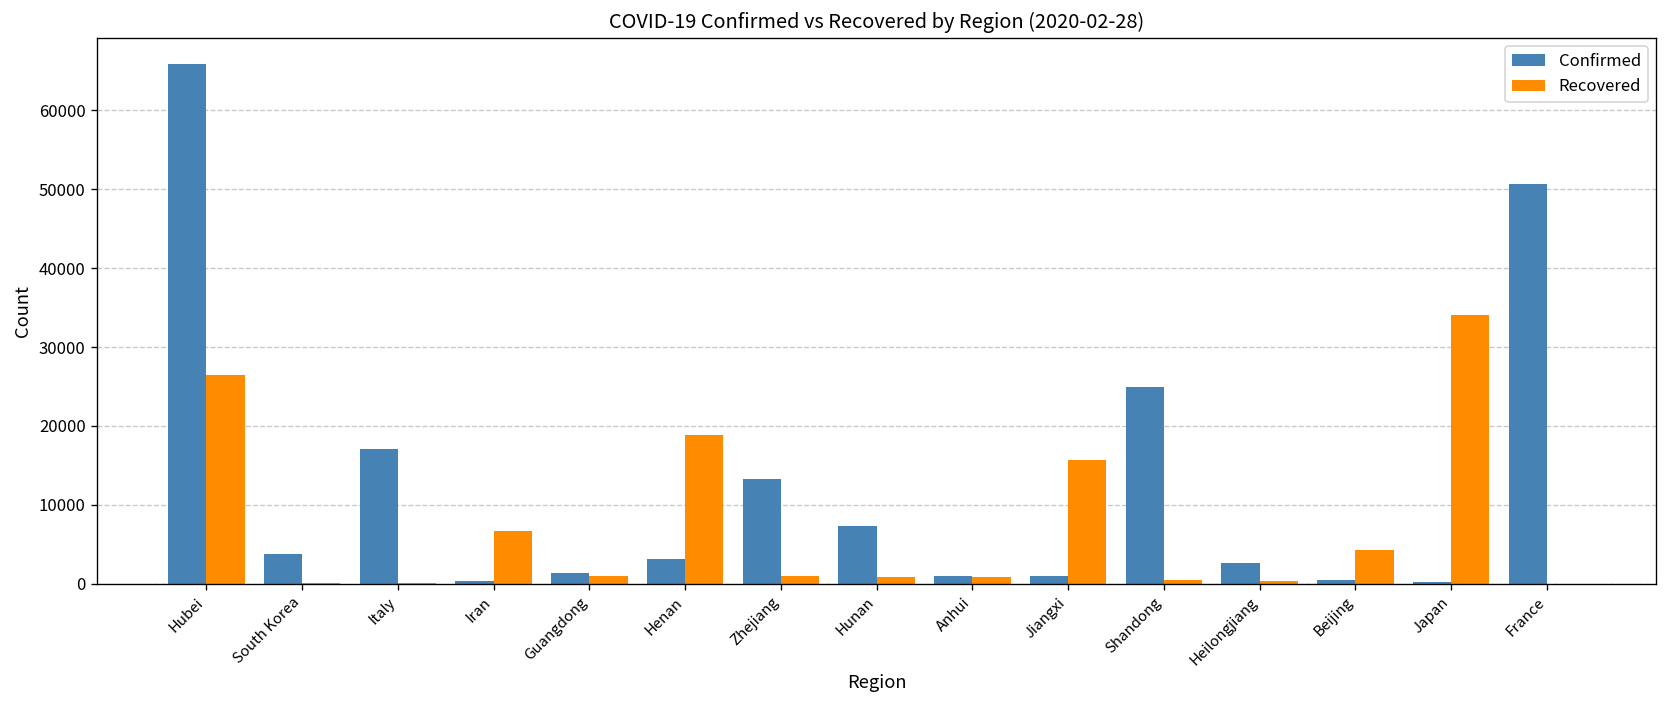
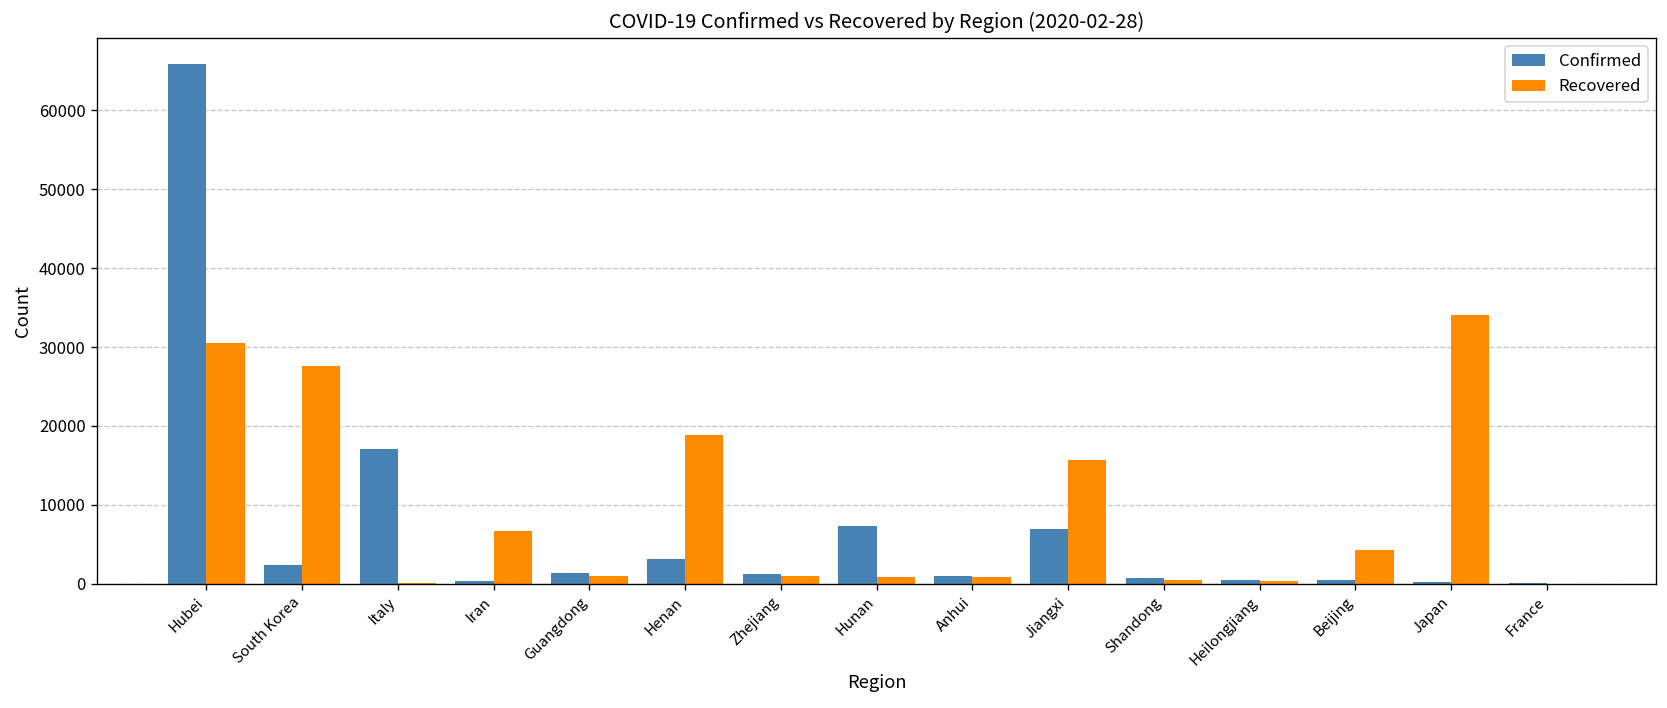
  {
    "Confirmed": {
      "Hubei": 66000,
-     "South Korea": 4000,
+     "South Korea": 2000,
      "Italy": 17000,
      "Iran": 0,
      "Guangdong": 1000,
      "Henan": 3000,
-     "Zhejiang": 13000,
+     "Zhejiang": 1000,
      "Hunan": 7000,
      "Anhui": 1000,
-     "Jiangxi": 1000,
-     "Shandong": 25000,
-     "Heilongjiang": 3000,
+     "Jiangxi": 7000,
+     "Shandong": 1000,
+     "Heilongjiang": 0,
      "Beijing": 0,
-     "France": 51000
+     "France": 0
    },
    "Recovered": {
-     "Hubei": 26000,
-     "South Korea": 0,
+     "Hubei": 31000,
+     "South Korea": 28000,
      "Iran": 7000,
      "Guangdong": 1000,
      "Henan": 19000,
      "Zhejiang": 1000,
      "Hunan": 1000,
      "Anhui": 1000,
      "Jiangxi": 16000,
      "Shandong": 0,
      "Beijing": 4000,
      "Japan": 34000
    }
  }
